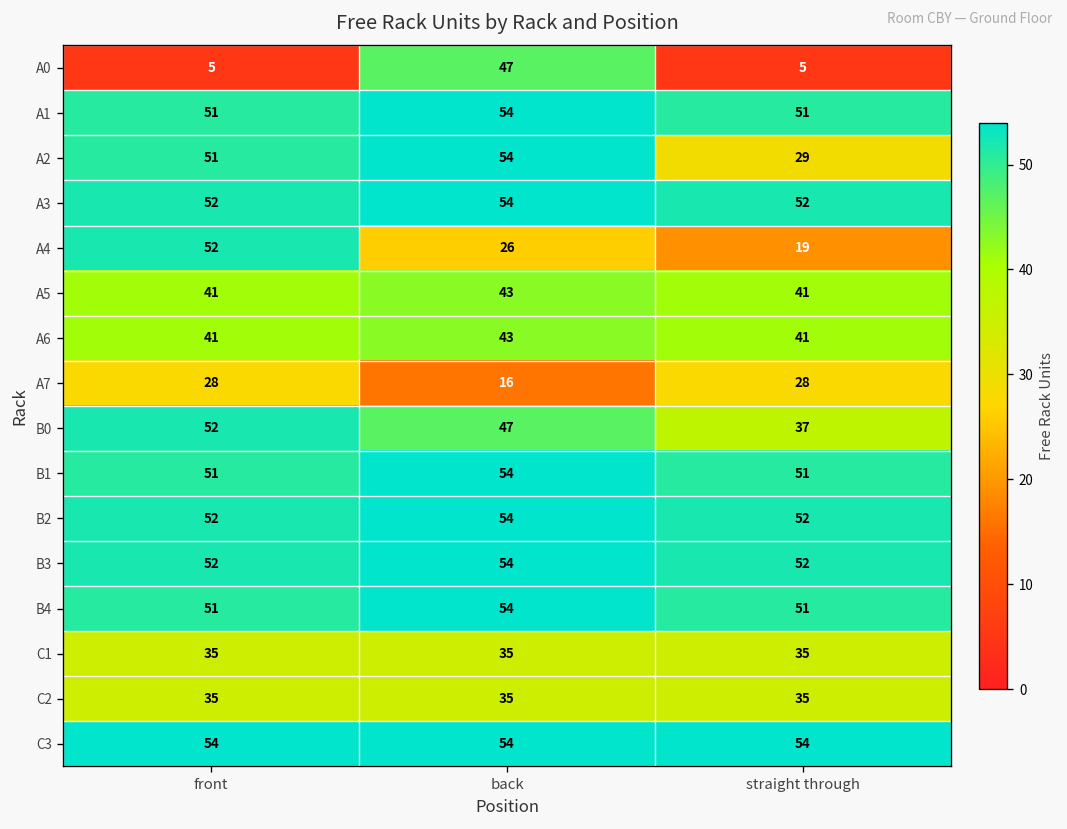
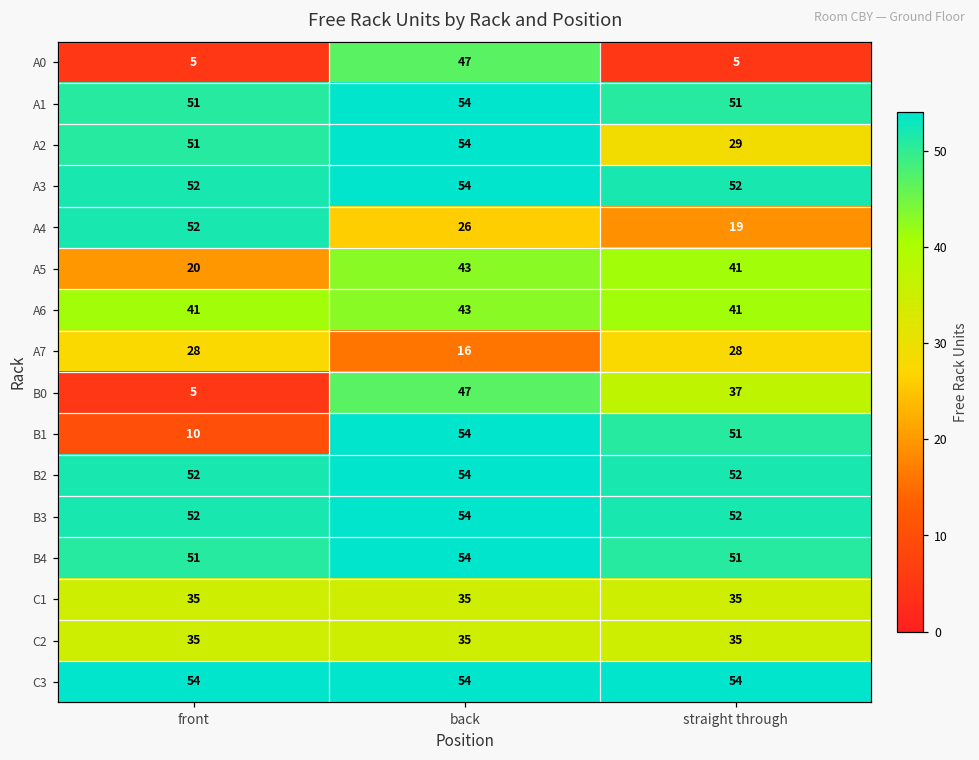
  {
    "A0": {
      "front": 5,
      "back": 47,
      "straight through": 5
    },
    "A1": {
      "front": 51,
      "back": 54,
      "straight through": 51
    },
    "A2": {
      "front": 51,
      "back": 54,
      "straight through": 29
    },
    "A3": {
      "front": 52,
      "back": 54,
      "straight through": 52
    },
    "A4": {
      "front": 52,
      "back": 26,
      "straight through": 19
    },
    "A5": {
-     "front": 41,
+     "front": 20,
      "back": 43,
      "straight through": 41
    },
    "A6": {
      "front": 41,
      "back": 43,
      "straight through": 41
    },
    "A7": {
      "front": 28,
      "back": 16,
      "straight through": 28
    },
    "B0": {
-     "front": 52,
+     "front": 5,
      "back": 47,
      "straight through": 37
    },
    "B1": {
-     "front": 51,
+     "front": 10,
      "back": 54,
      "straight through": 51
    },
    "B2": {
      "front": 52,
      "back": 54,
      "straight through": 52
    },
    "B3": {
      "front": 52,
      "back": 54,
      "straight through": 52
    },
    "B4": {
      "front": 51,
      "back": 54,
      "straight through": 51
    },
    "C1": {
      "front": 35,
      "back": 35,
      "straight through": 35
    },
    "C2": {
      "front": 35,
      "back": 35,
      "straight through": 35
    },
    "C3": {
      "front": 54,
      "back": 54,
      "straight through": 54
    }
  }
